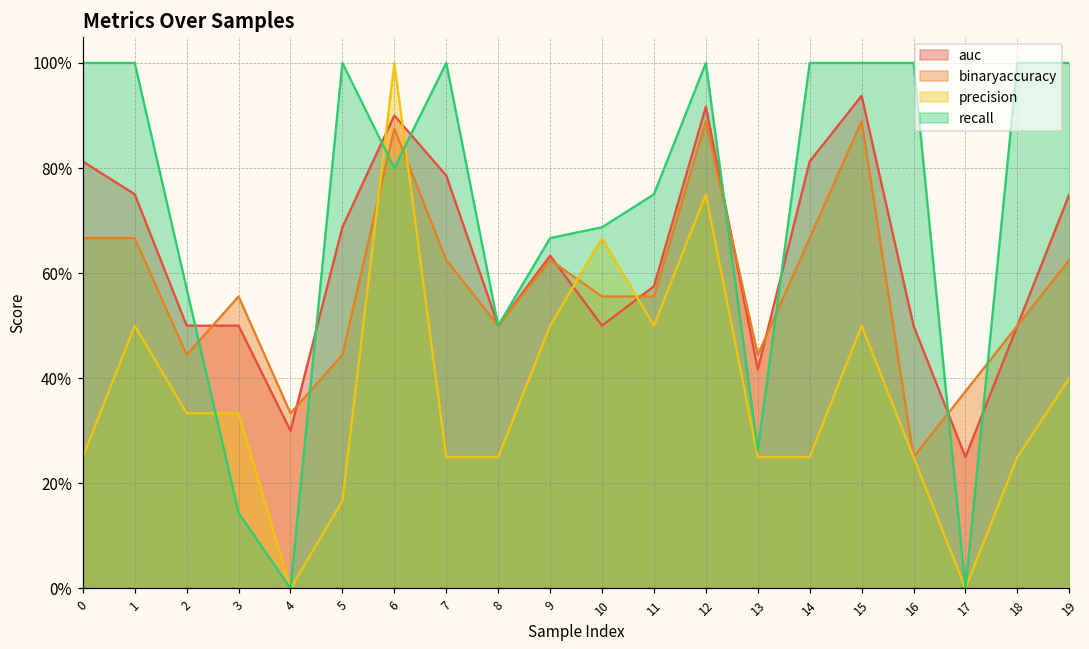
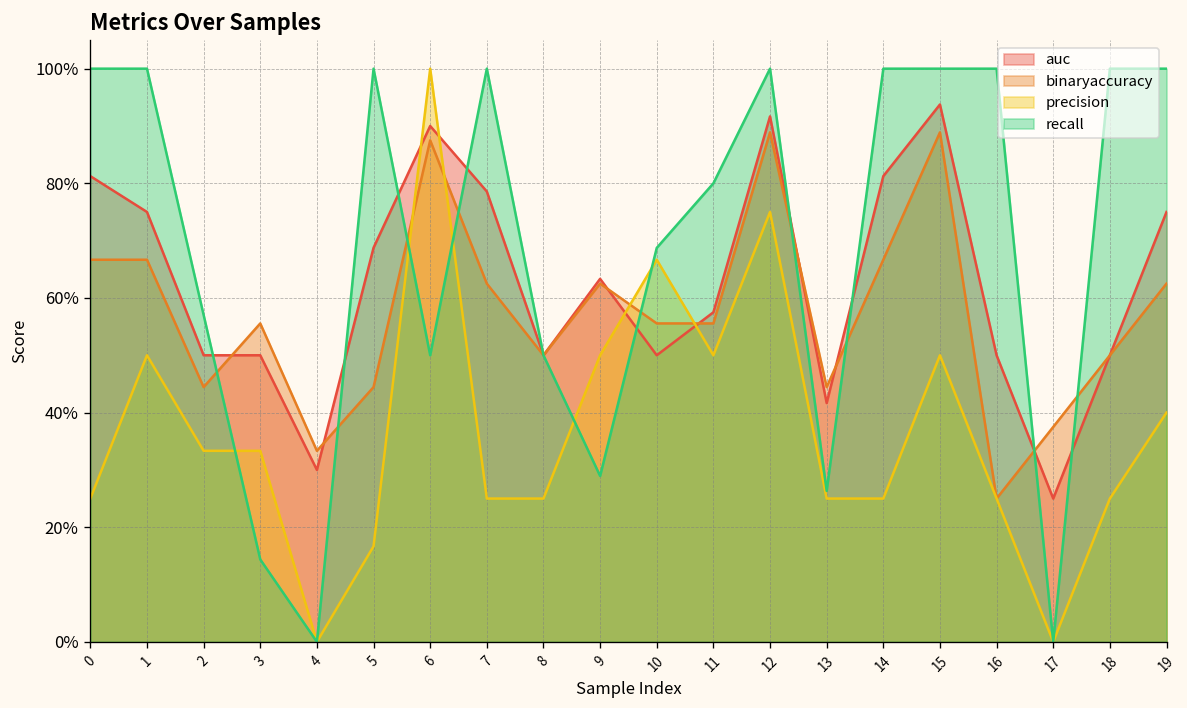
  {
    "recall": {
      "0": "100%",
      "1": "100%",
      "2": "57%",
      "3": "14%",
      "5": "100%",
-     "6": "80%",
+     "6": "50%",
      "7": "100%",
-     "9": "67%",
+     "9": "29%",
      "10": "69%",
-     "11": "75%",
+     "11": "80%",
      "12": "100%",
      "13": "26%",
      "14": "100%",
      "15": "100%",
      "16": "100%",
      "19": "100%"
    }
  }
